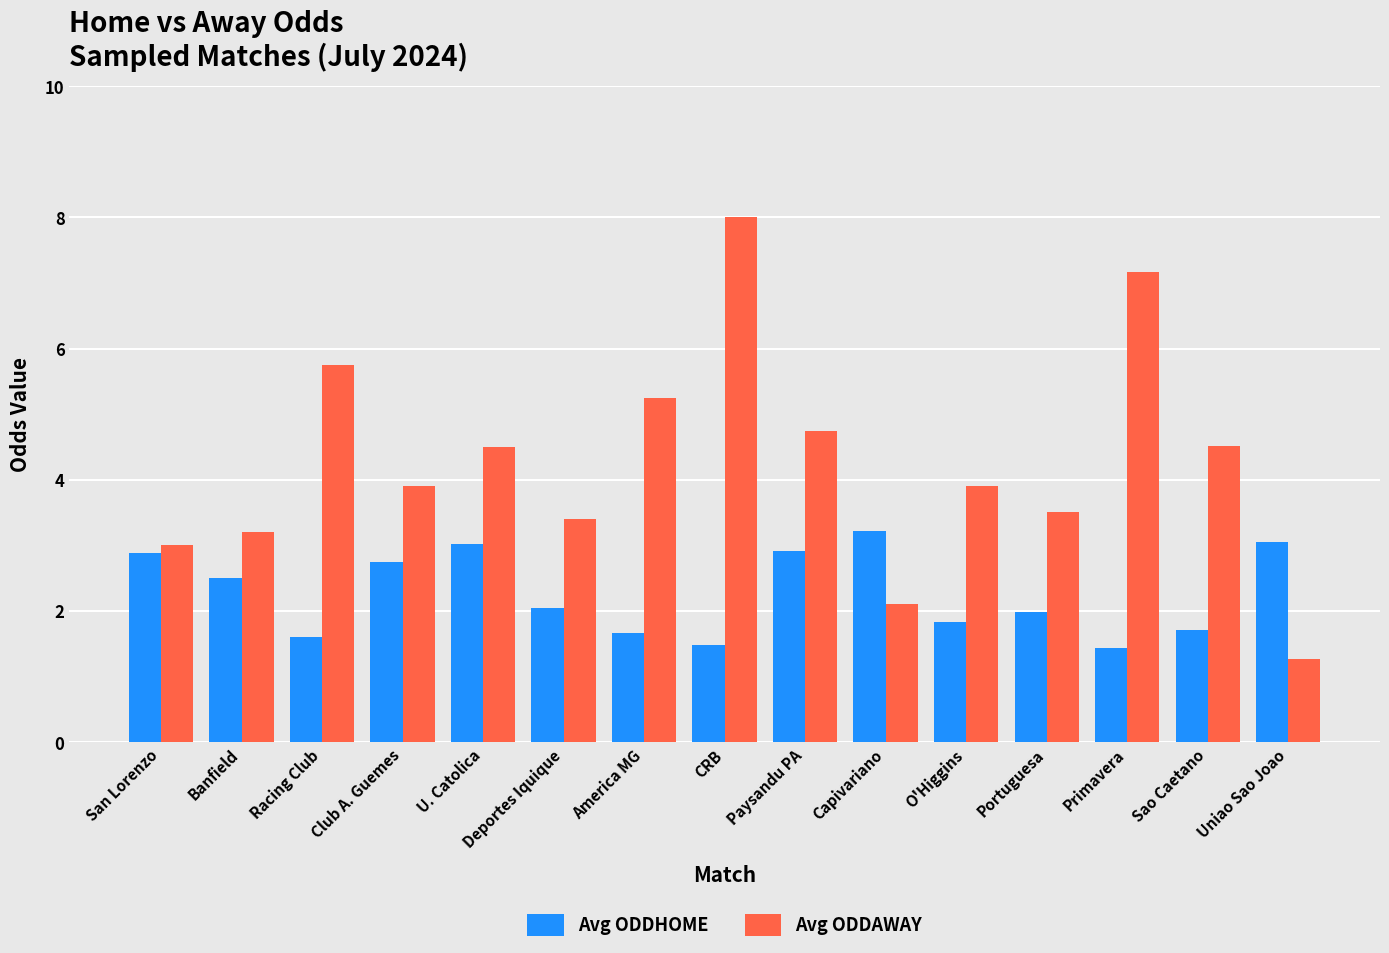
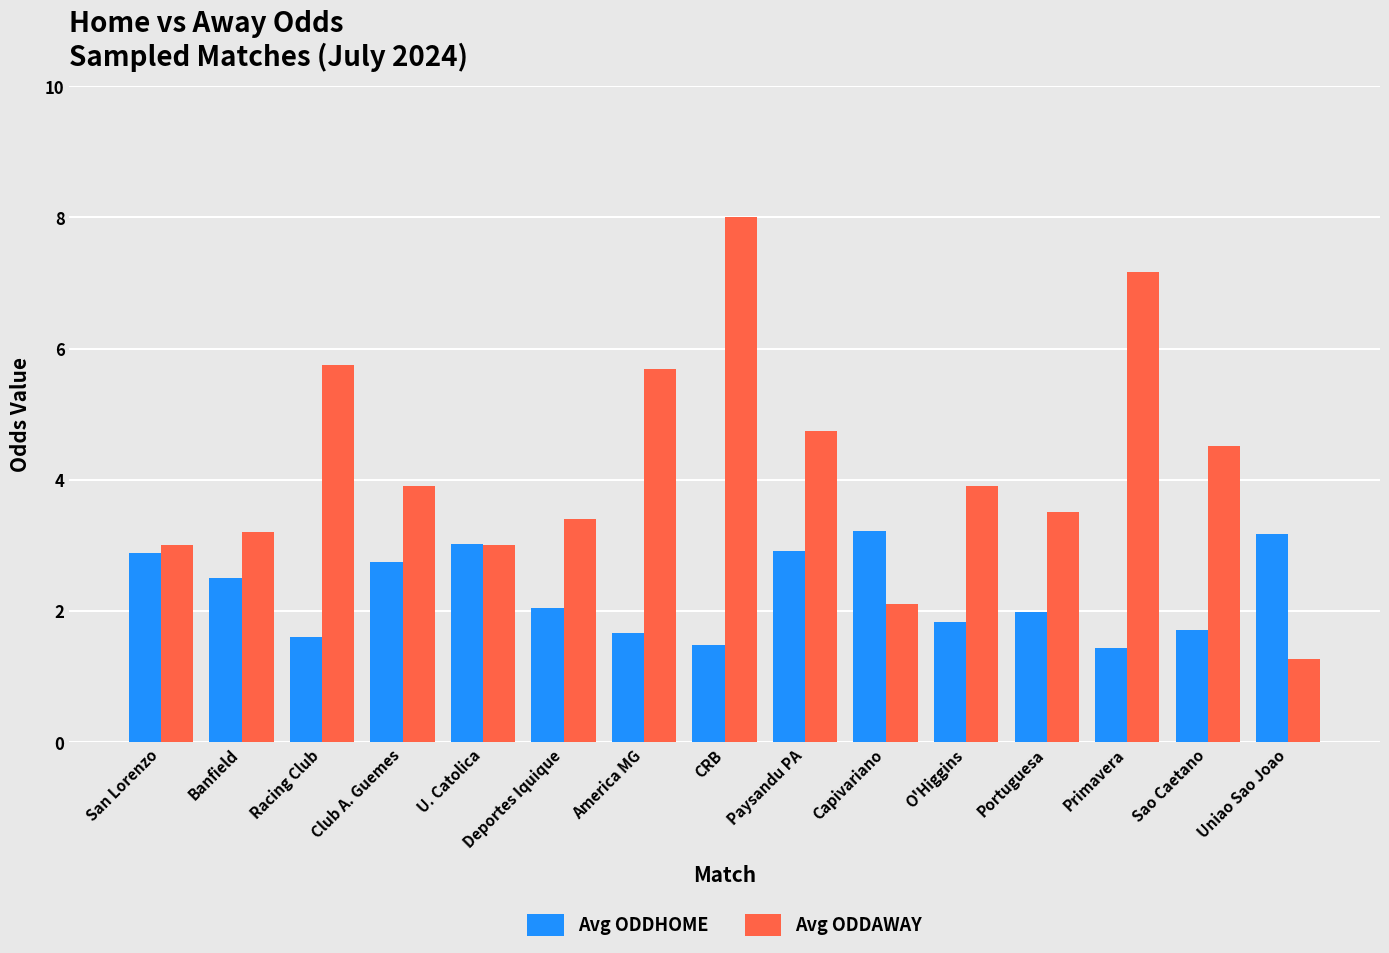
  {
    "Avg ODDHOME": {
      "San Lorenzo": 2.9,
      "Banfield": 2.5,
      "Racing Club": 1.6,
      "Club A. Guemes": 2.8,
      "U. Catolica": 3.0,
      "Deportes Iquique": 2.1,
      "America MG": 1.7,
      "CRB": 1.5,
      "Paysandu PA": 2.9,
      "Capivariano": 3.2,
      "O'Higgins": 1.8,
      "Portuguesa": 2.0,
      "Primavera": 1.4,
      "Sao Caetano": 1.7,
-     "Uniao Sao Joao": 3.1
+     "Uniao Sao Joao": 3.2
    },
    "Avg ODDAWAY": {
      "San Lorenzo": 3.0,
      "Banfield": 3.2,
      "Racing Club": 5.8,
      "Club A. Guemes": 3.9,
-     "U. Catolica": 4.5,
+     "U. Catolica": 3.0,
      "Deportes Iquique": 3.4,
-     "America MG": 5.3,
+     "America MG": 5.7,
      "CRB": 8.0,
      "Paysandu PA": 4.8,
      "Capivariano": 2.1,
      "O'Higgins": 3.9,
      "Portuguesa": 3.5,
      "Primavera": 7.2,
      "Sao Caetano": 4.5,
      "Uniao Sao Joao": 1.3
    }
  }
